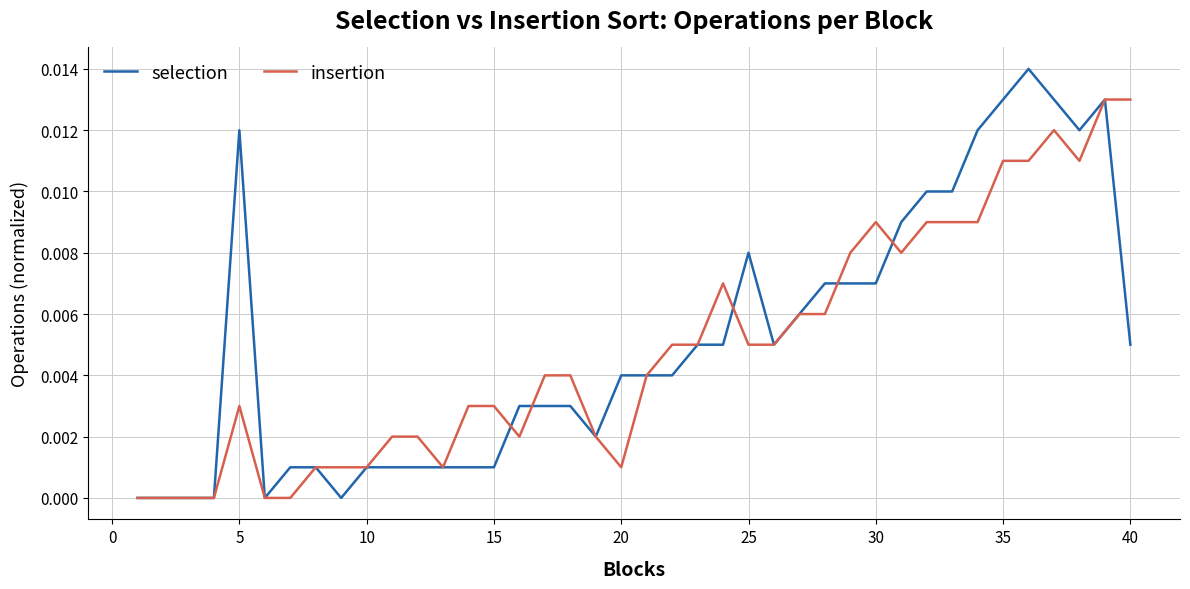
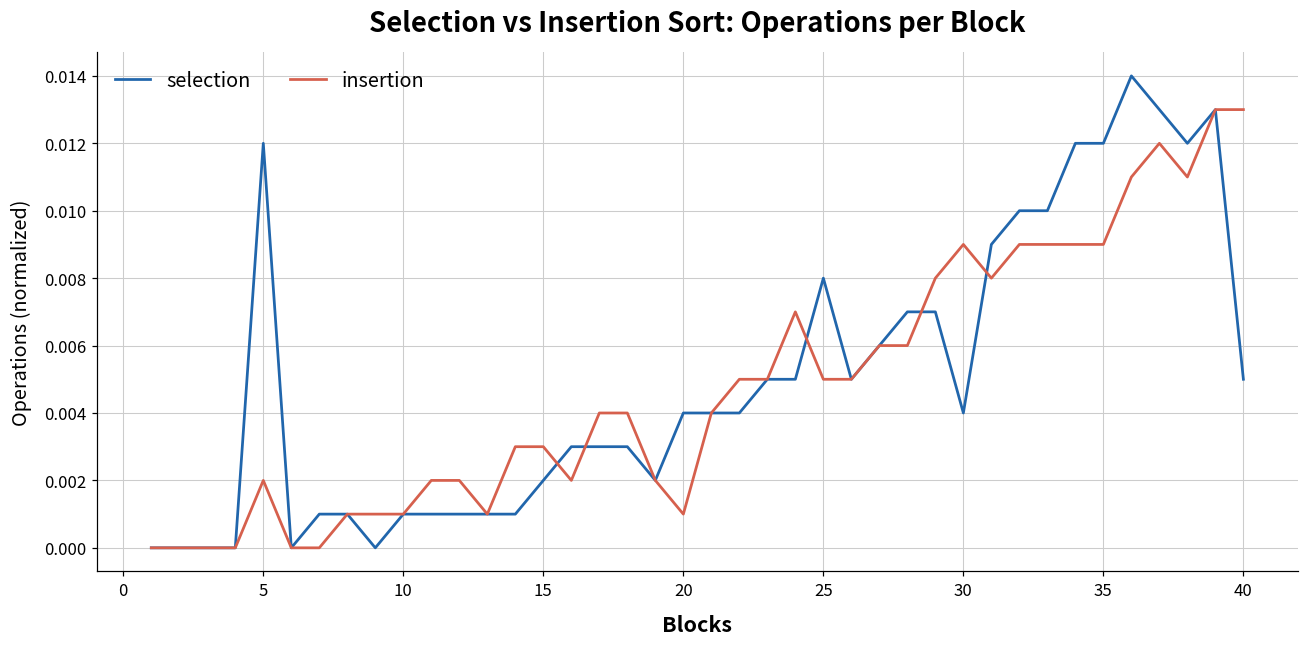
  {
    "selection": {
      "5": 0.012,
-     "15": 0.001,
+     "15": 0.002,
      "20": 0.004,
      "25": 0.008,
-     "30": 0.007,
-     "35": 0.013,
+     "30": 0.004,
+     "35": 0.012,
      "40": 0.005
    },
    "insertion": {
-     "5": 0.003,
+     "5": 0.002,
      "15": 0.003,
      "20": 0.001,
      "25": 0.005,
      "30": 0.009,
-     "35": 0.011,
+     "35": 0.009,
      "40": 0.013
    }
  }
